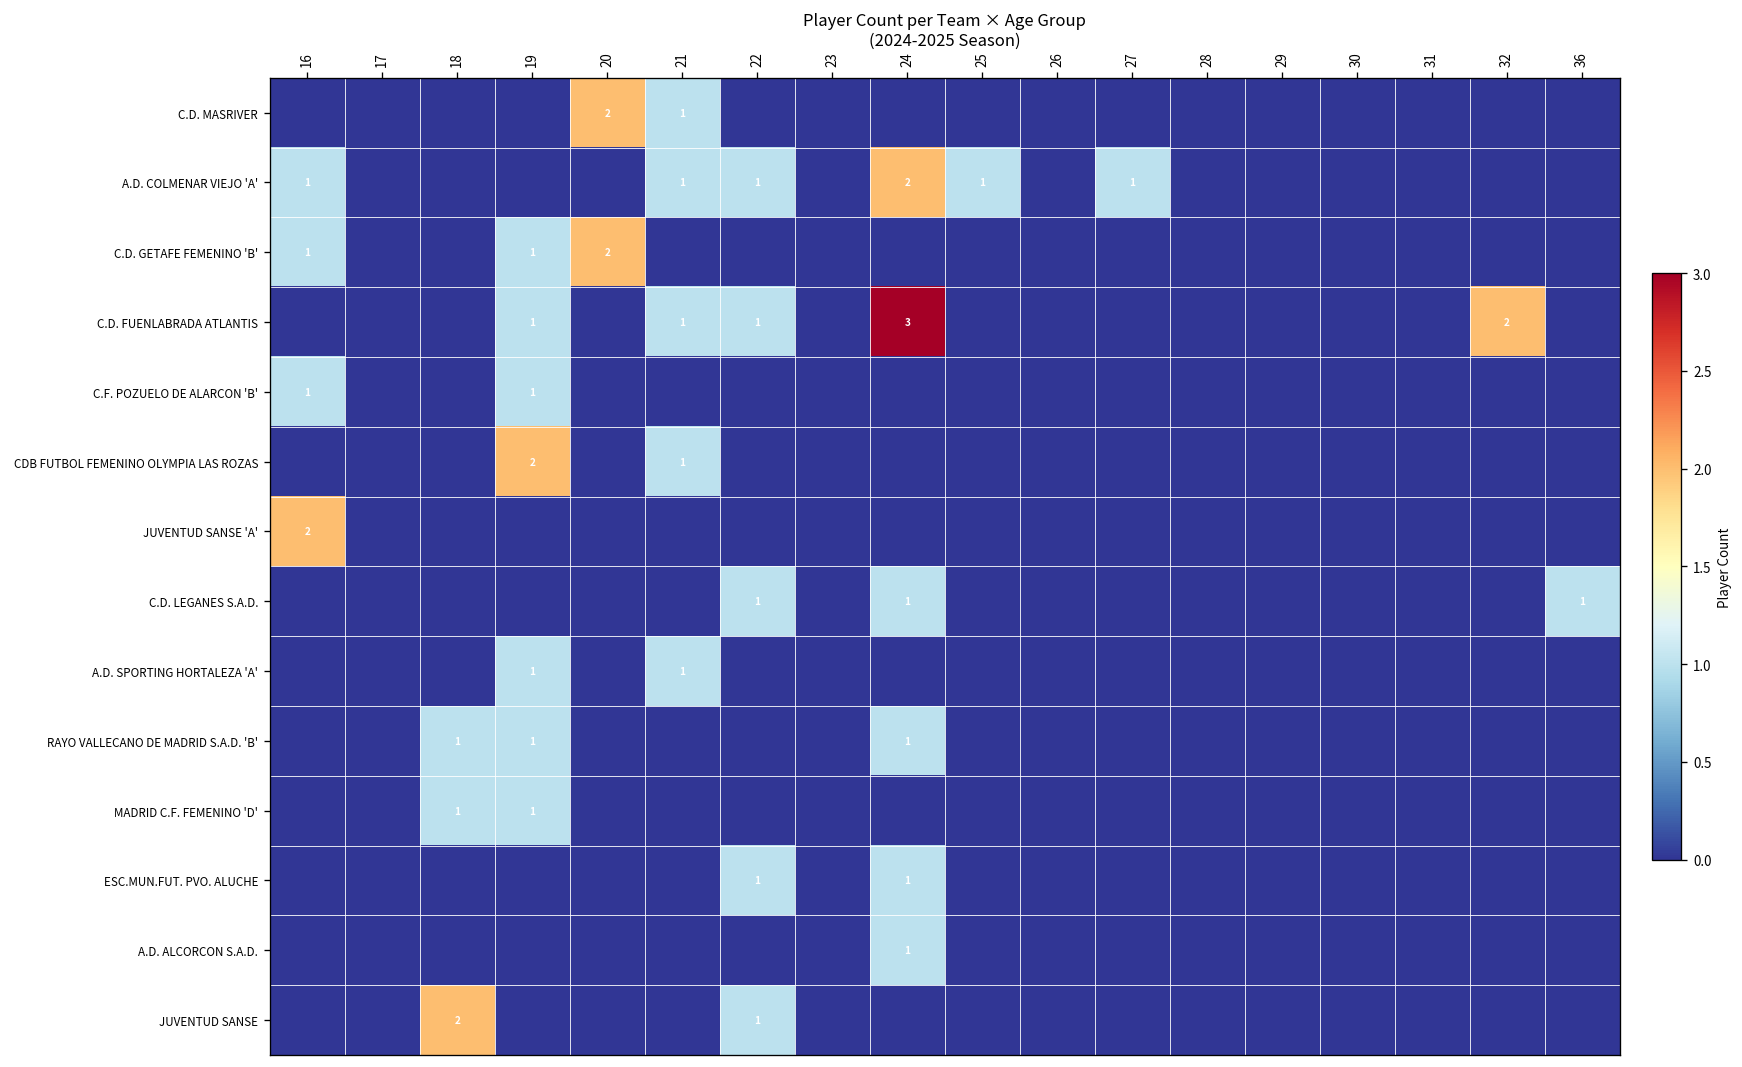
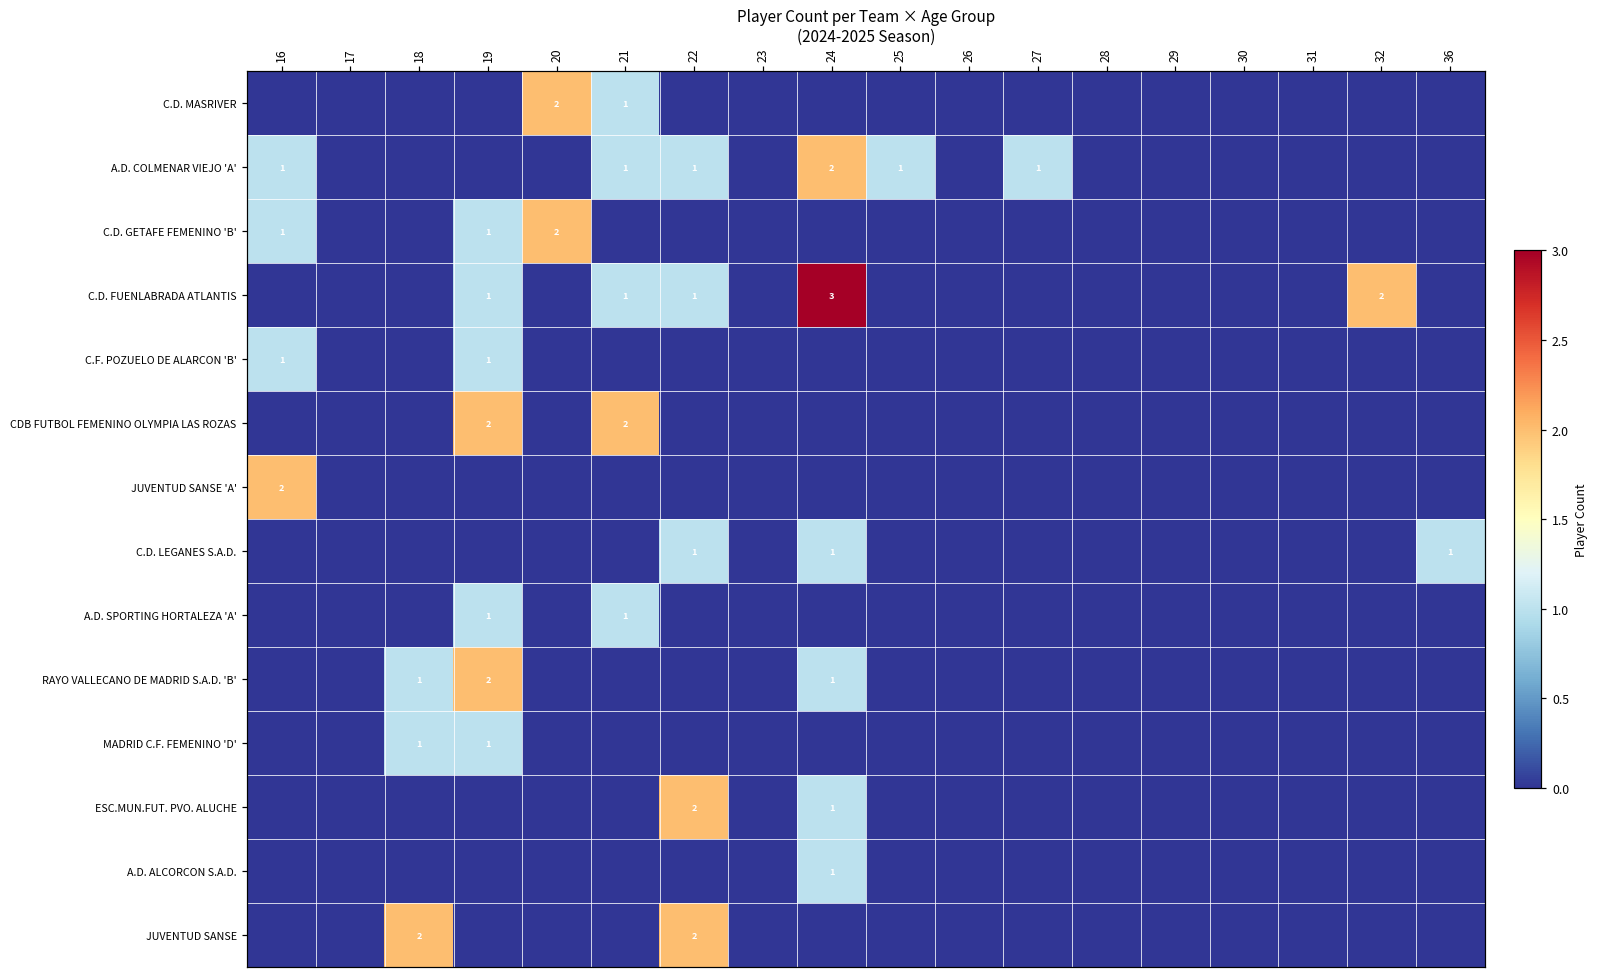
  {
    "C.D. MASRIVER": {
      "20": 2,
      "21": 1
    },
    "A.D. COLMENAR VIEJO 'A'": {
      "16": 1,
      "21": 1,
      "22": 1,
      "24": 2,
      "25": 1,
      "27": 1
    },
    "C.D. GETAFE FEMENINO 'B'": {
      "16": 1,
      "19": 1,
      "20": 2
    },
    "C.D. FUENLABRADA ATLANTIS": {
      "19": 1,
      "21": 1,
      "22": 1,
      "24": 3,
      "32": 2
    },
    "C.F. POZUELO DE ALARCON 'B'": {
      "16": 1,
      "19": 1
    },
    "CDB FUTBOL FEMENINO OLYMPIA LAS ROZAS": {
      "19": 2,
-     "21": 1
+     "21": 2
    },
    "JUVENTUD SANSE 'A'": {
      "16": 2
    },
    "C.D. LEGANES S.A.D.": {
      "22": 1,
      "24": 1,
      "36": 1
    },
    "A.D. SPORTING HORTALEZA 'A'": {
      "19": 1,
      "21": 1
    },
    "RAYO VALLECANO DE MADRID S.A.D. 'B'": {
      "18": 1,
-     "19": 1,
+     "19": 2,
      "24": 1
    },
    "MADRID C.F. FEMENINO 'D'": {
      "18": 1,
      "19": 1
    },
    "ESC.MUN.FUT. PVO. ALUCHE": {
-     "22": 1,
+     "22": 2,
      "24": 1
    },
    "A.D. ALCORCON S.A.D.": {
      "24": 1
    },
    "JUVENTUD SANSE": {
      "18": 2,
-     "22": 1
+     "22": 2
    }
  }
